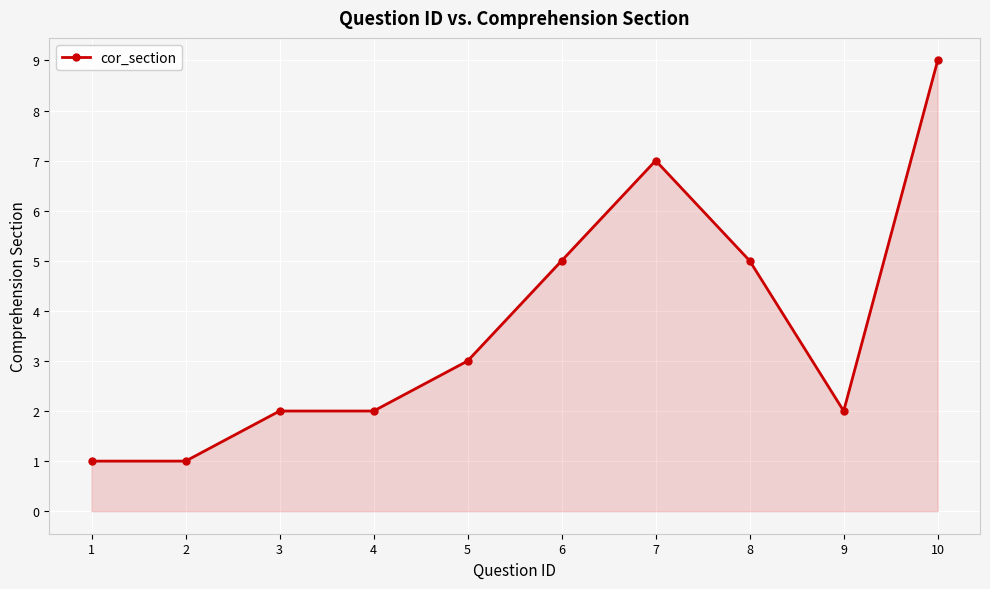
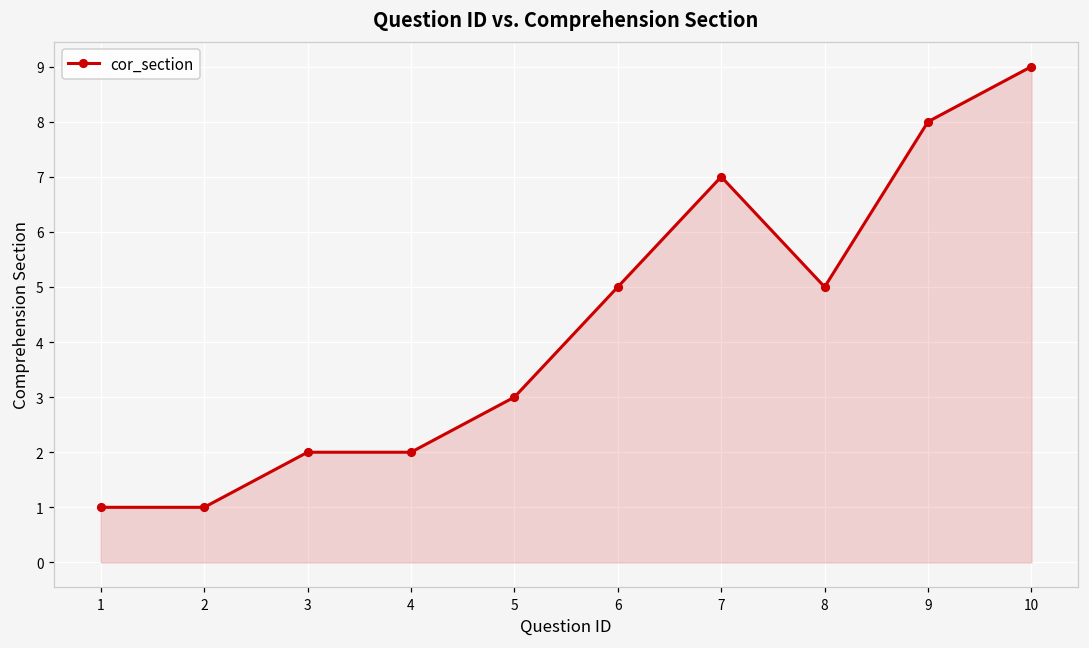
  {
    "1": 1,
    "2": 1,
    "3": 2,
    "4": 2,
    "5": 3,
    "6": 5,
    "7": 7,
    "8": 5,
-   "9": 2,
+   "9": 8,
    "10": 9
  }
